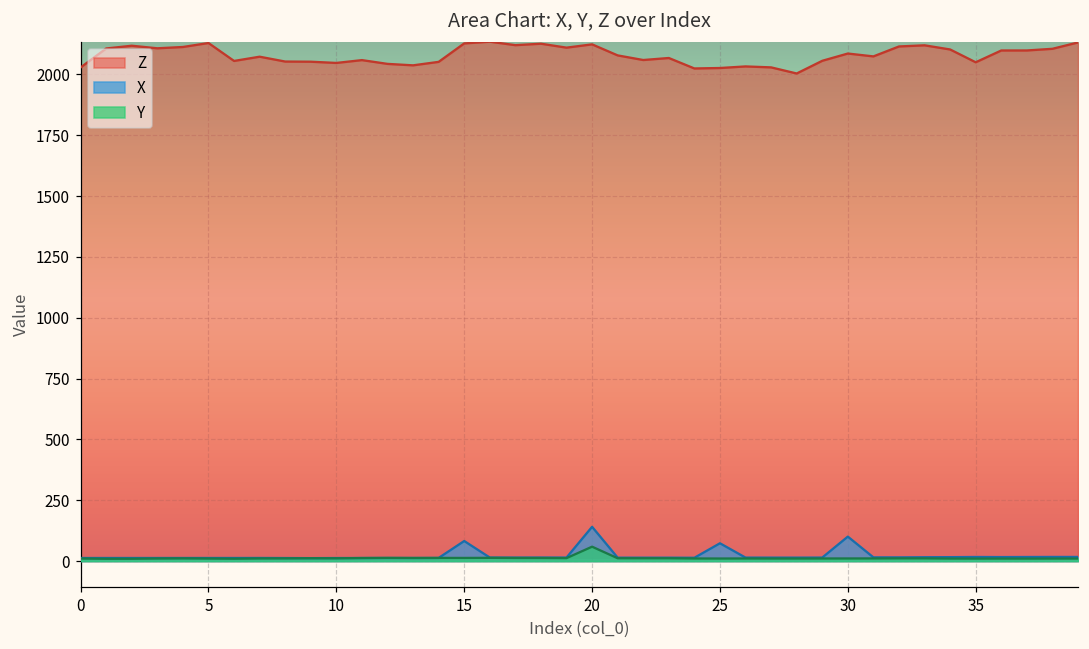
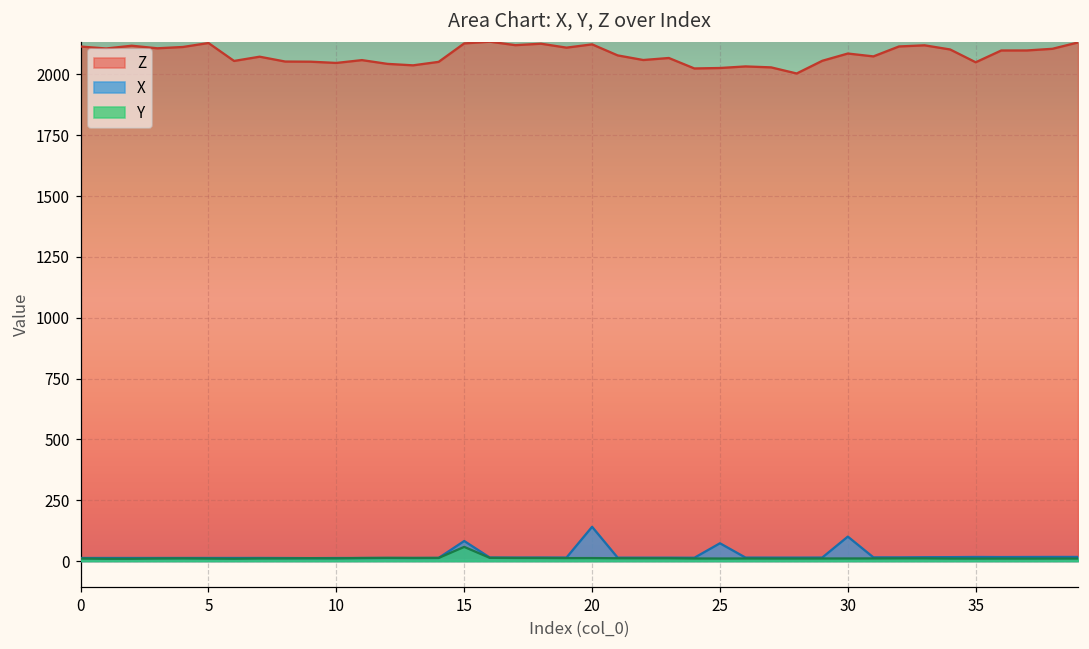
  {
    "Z": {
-     "0": 2030,
+     "0": 2110,
      "5": 2130,
      "10": 2050,
      "15": 2130,
      "20": 2120,
      "25": 2030,
      "30": 2090,
      "35": 2050
    },
    "X": {
      "15": 80,
      "20": 140,
      "25": 70,
      "30": 100
    },
    "Y": {
-     "15": 10,
-     "20": 60,
+     "15": 60,
+     "20": 10,
      "25": 10,
      "30": 10
    }
  }
